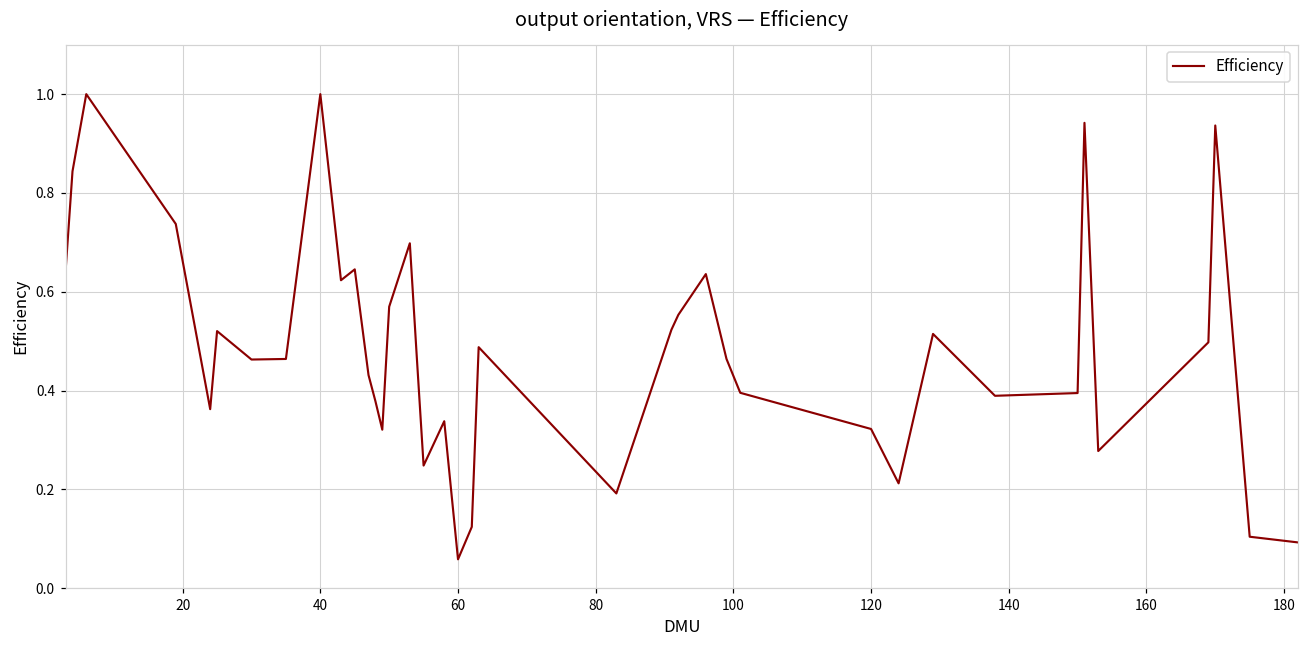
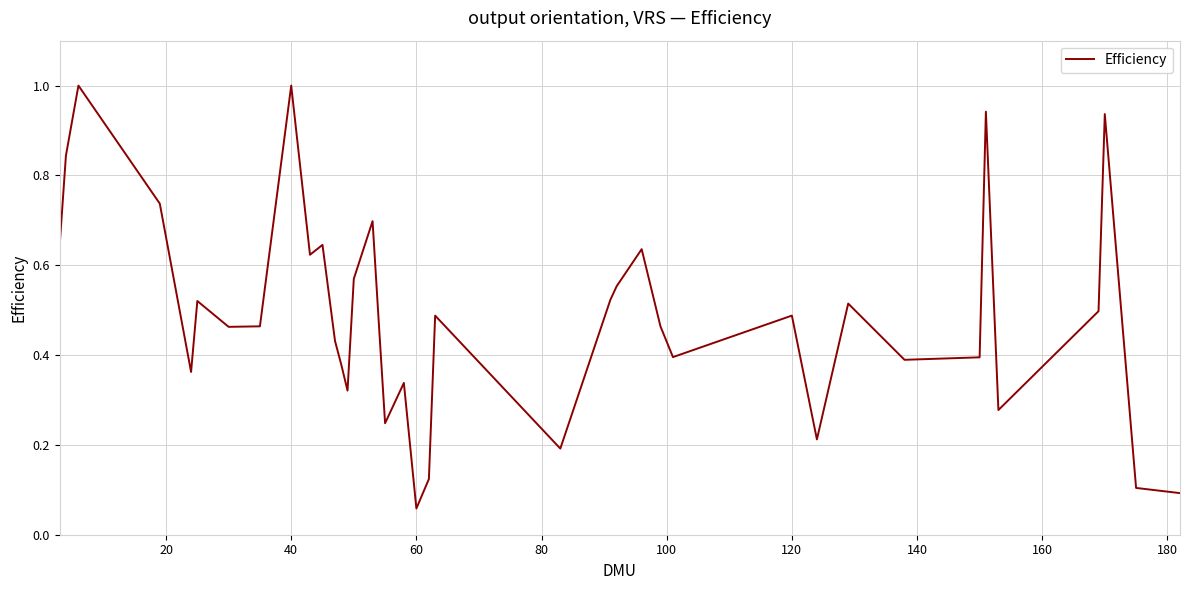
  {
    "40": 1.00,
    "60": 0.06,
-   "120": 0.32
+   "120": 0.49
  }
